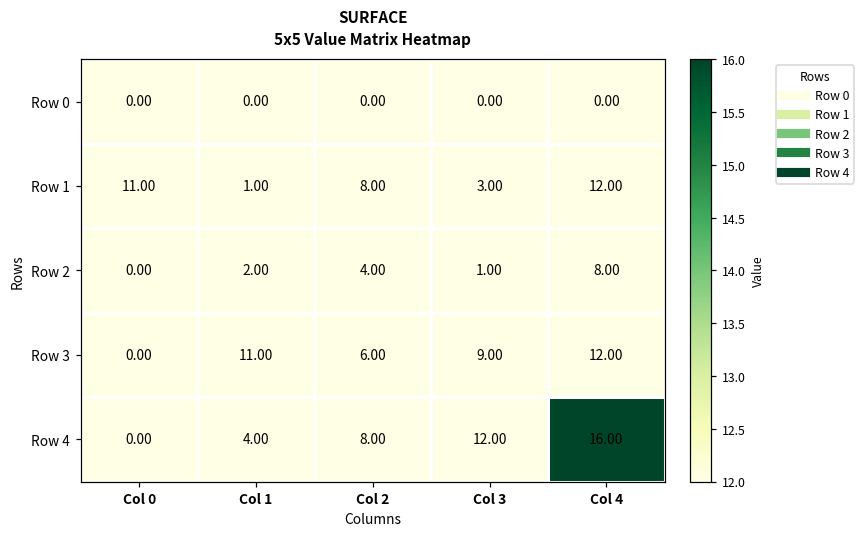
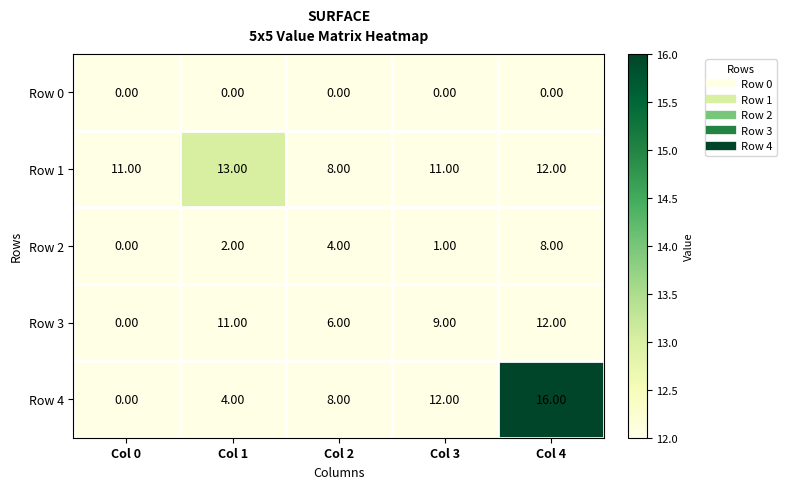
  {
    "Row 0": {
      "Col 0": 0.00,
      "Col 1": 0.00,
      "Col 2": 0.00,
      "Col 3": 0.00,
      "Col 4": 0.00
    },
    "Row 1": {
      "Col 0": 11.00,
-     "Col 1": 1.00,
+     "Col 1": 13.00,
      "Col 2": 8.00,
-     "Col 3": 3.00,
+     "Col 3": 11.00,
      "Col 4": 12.00
    },
    "Row 2": {
      "Col 0": 0.00,
      "Col 1": 2.00,
      "Col 2": 4.00,
      "Col 3": 1.00,
      "Col 4": 8.00
    },
    "Row 3": {
      "Col 0": 0.00,
      "Col 1": 11.00,
      "Col 2": 6.00,
      "Col 3": 9.00,
      "Col 4": 12.00
    },
    "Row 4": {
      "Col 0": 0.00,
      "Col 1": 4.00,
      "Col 2": 8.00,
      "Col 3": 12.00,
      "Col 4": 16.00
    }
  }
